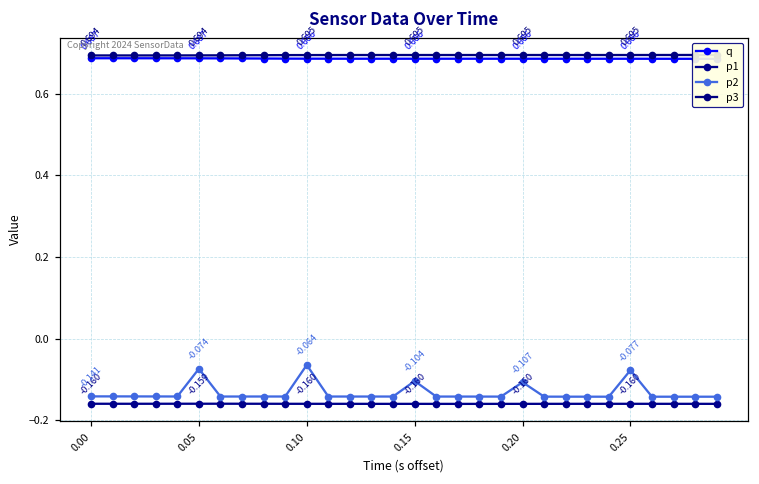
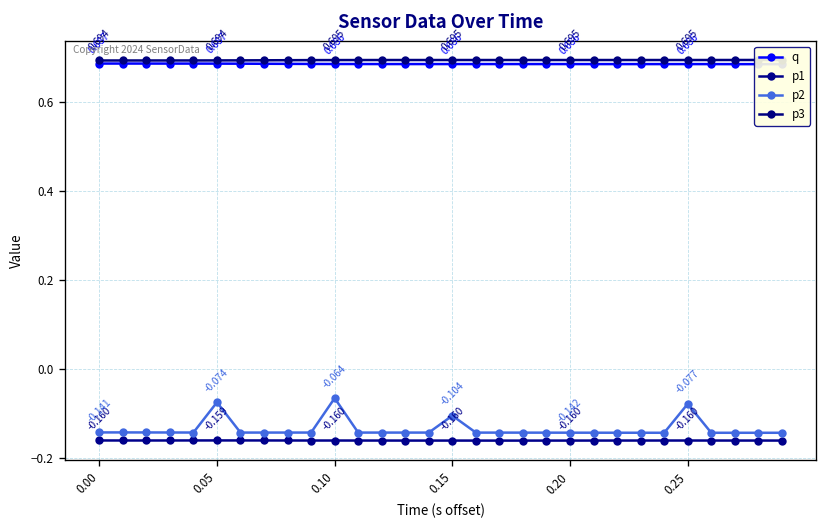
  {
    "p2": {
      "0.05": -0.074,
      "0.10": -0.064,
      "0.15": -0.104,
-     "0.20": -0.107,
+     "0.20": -0.142,
      "0.25": -0.077
    }
  }
